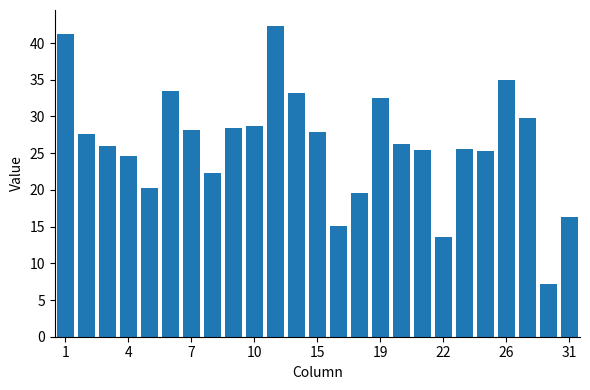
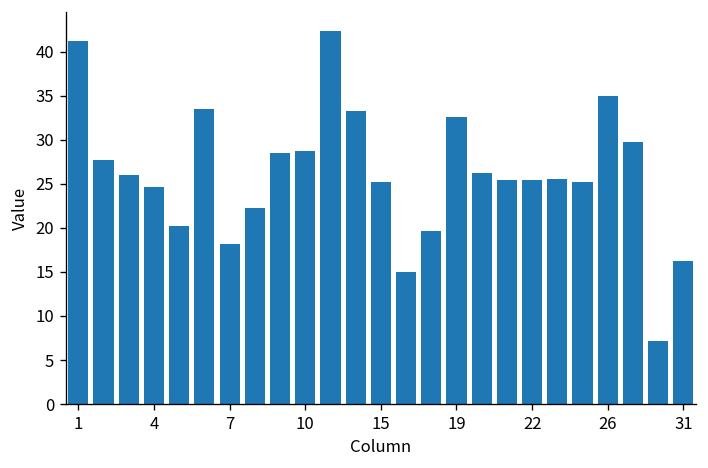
  {
    "1": 41,
    "4": 25,
-   "7": 28,
+   "7": 18,
    "10": 29,
-   "15": 28,
+   "15": 25,
    "19": 33,
-   "22": 14,
+   "22": 25,
    "26": 35,
    "31": 16
  }
